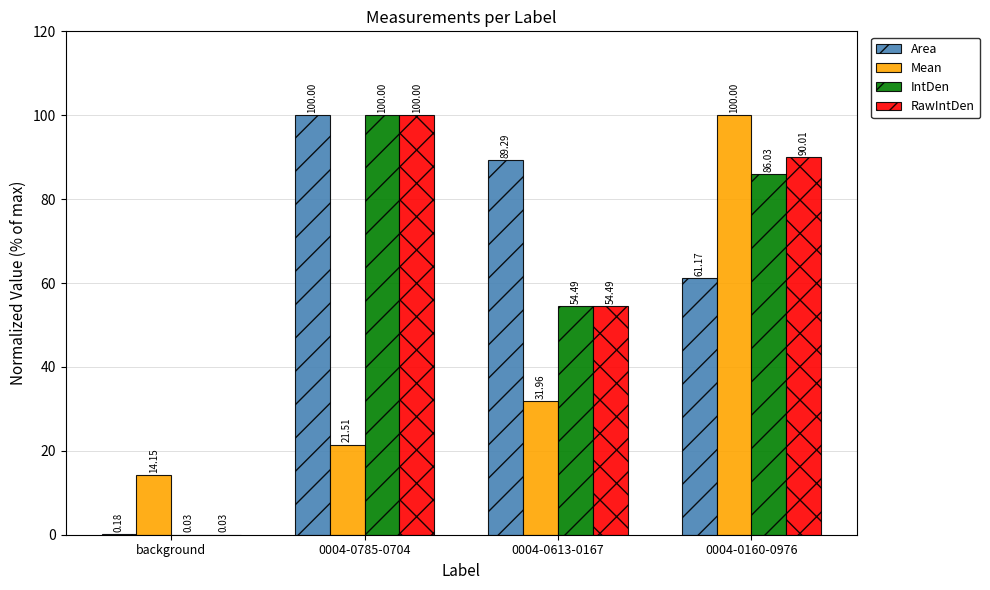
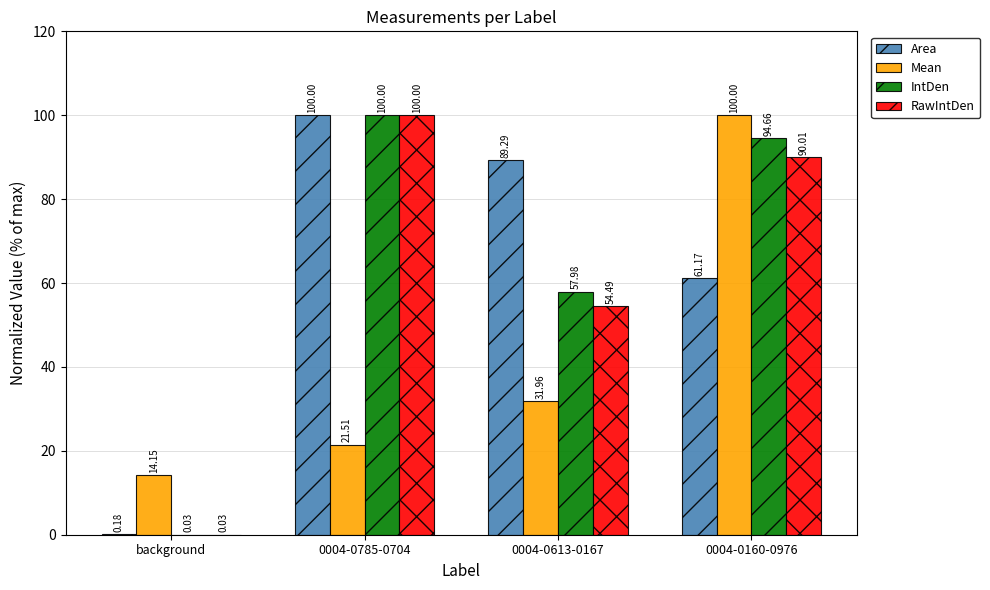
  {
    "Area": {
      "background": 0.18,
      "0004-0785-0704": 100.00,
      "0004-0613-0167": 89.29,
      "0004-0160-0976": 61.17
    },
    "Mean": {
      "background": 14.15,
      "0004-0785-0704": 21.51,
      "0004-0613-0167": 31.96,
      "0004-0160-0976": 100.00
    },
    "IntDen": {
      "background": 0.03,
      "0004-0785-0704": 100.00,
-     "0004-0613-0167": 54.49,
-     "0004-0160-0976": 86.03
+     "0004-0613-0167": 57.98,
+     "0004-0160-0976": 94.66
    },
    "RawIntDen": {
      "background": 0.03,
      "0004-0785-0704": 100.00,
      "0004-0613-0167": 54.49,
      "0004-0160-0976": 90.01
    }
  }
